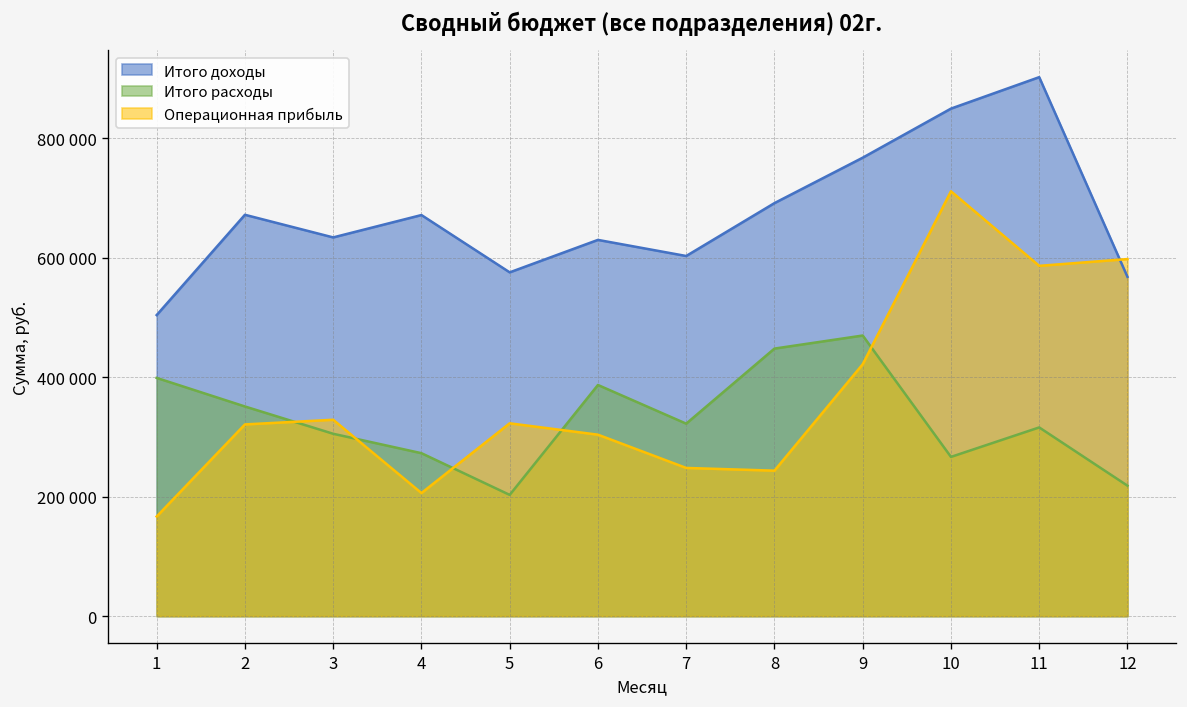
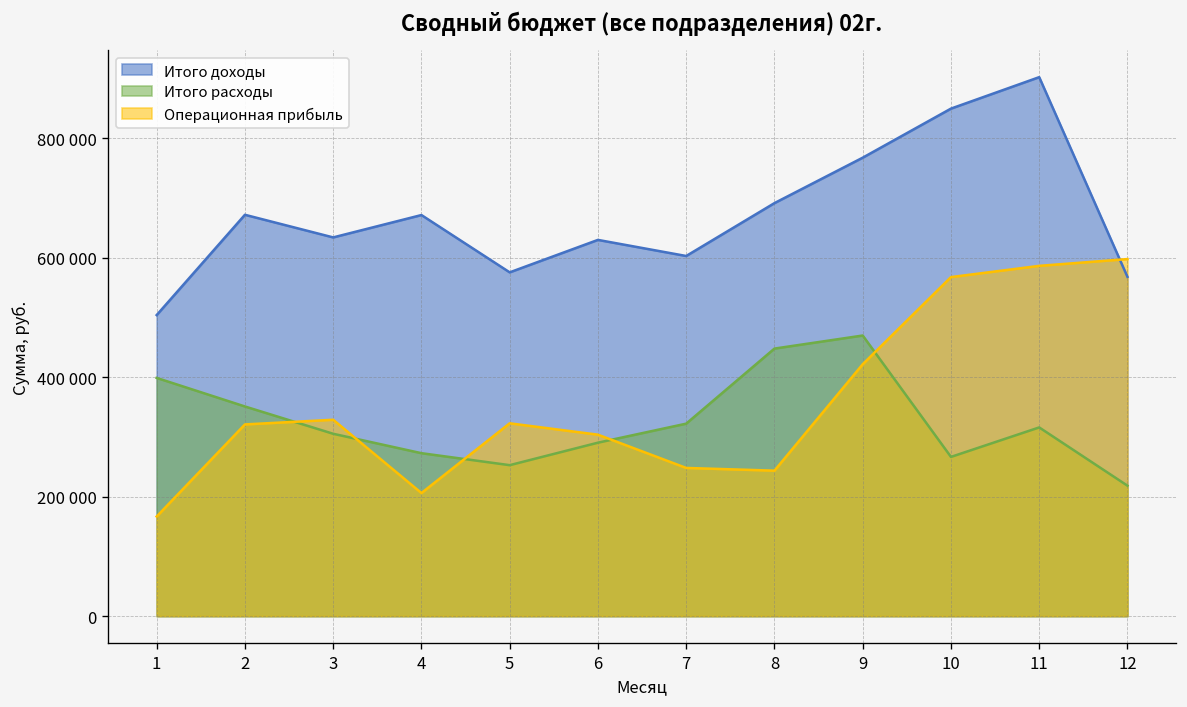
  {
    "Итого доходы": {
      "1": 500000,
      "2": 670000,
      "3": 630000,
      "4": 670000,
      "5": 580000,
      "6": 630000,
      "7": 600000,
      "8": 690000,
      "9": 770000,
      "10": 850000,
      "11": 900000,
      "12": 570000
    },
    "Итого расходы": {
      "1": 400000,
      "2": 350000,
      "3": 310000,
      "4": 270000,
-     "5": 200000,
-     "6": 390000,
+     "5": 250000,
+     "6": 290000,
      "7": 320000,
      "8": 450000,
      "9": 470000,
      "10": 270000,
      "11": 320000,
      "12": 220000
    },
    "Операционная прибыль": {
      "1": 170000,
      "2": 320000,
      "3": 330000,
      "4": 210000,
      "5": 320000,
      "6": 300000,
      "7": 250000,
      "8": 240000,
      "9": 420000,
-     "10": 710000,
+     "10": 570000,
      "11": 590000,
      "12": 600000
    }
  }
